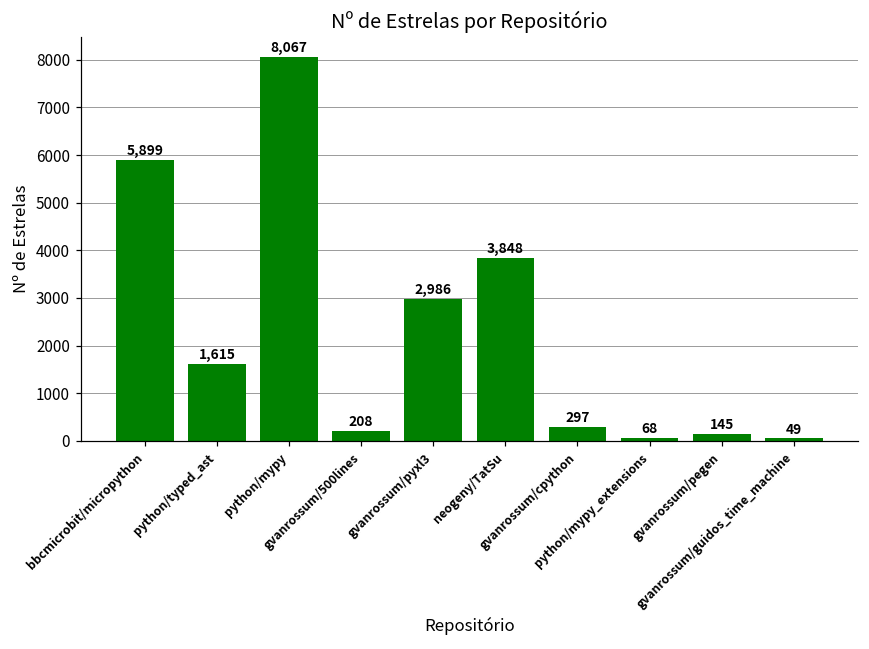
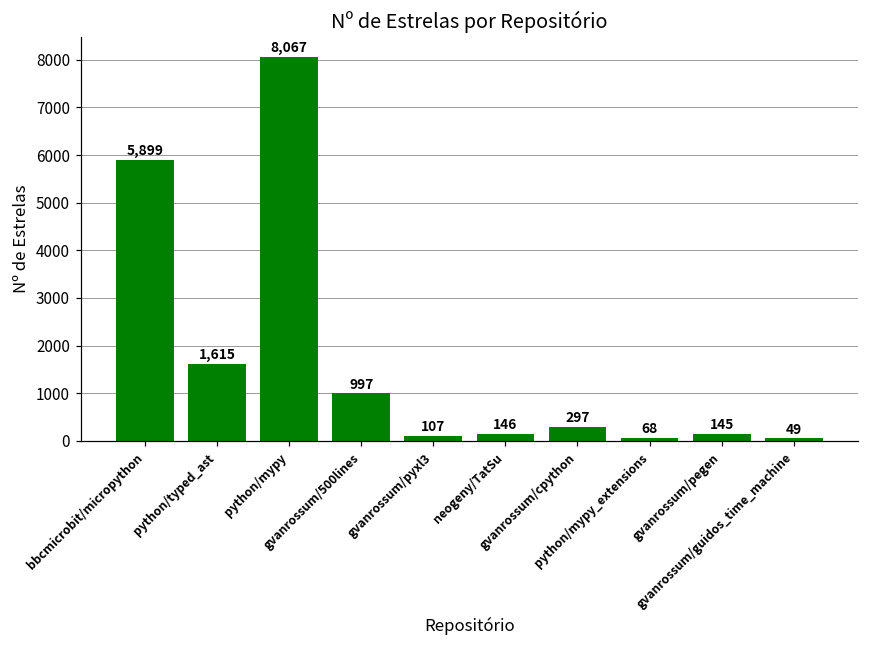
  {
    "bbcmicrobit/micropython": "5,899",
    "python/typed_ast": "1,615",
    "python/mypy": "8,067",
-   "gvanrossum/500lines": "208",
-   "gvanrossum/pyxl3": "2,986",
-   "neogeny/TatSu": "3,848",
+   "gvanrossum/500lines": "997",
+   "gvanrossum/pyxl3": "107",
+   "neogeny/TatSu": "146",
    "gvanrossum/cpython": "297",
    "python/mypy_extensions": "68",
    "gvanrossum/pegen": "145",
    "gvanrossum/guidos_time_machine": "49"
  }
